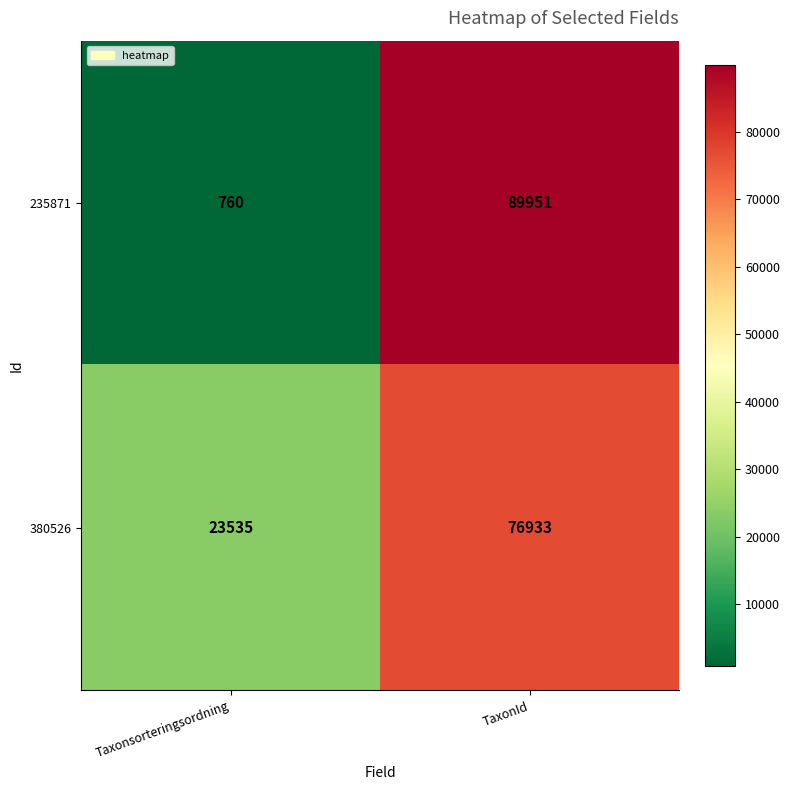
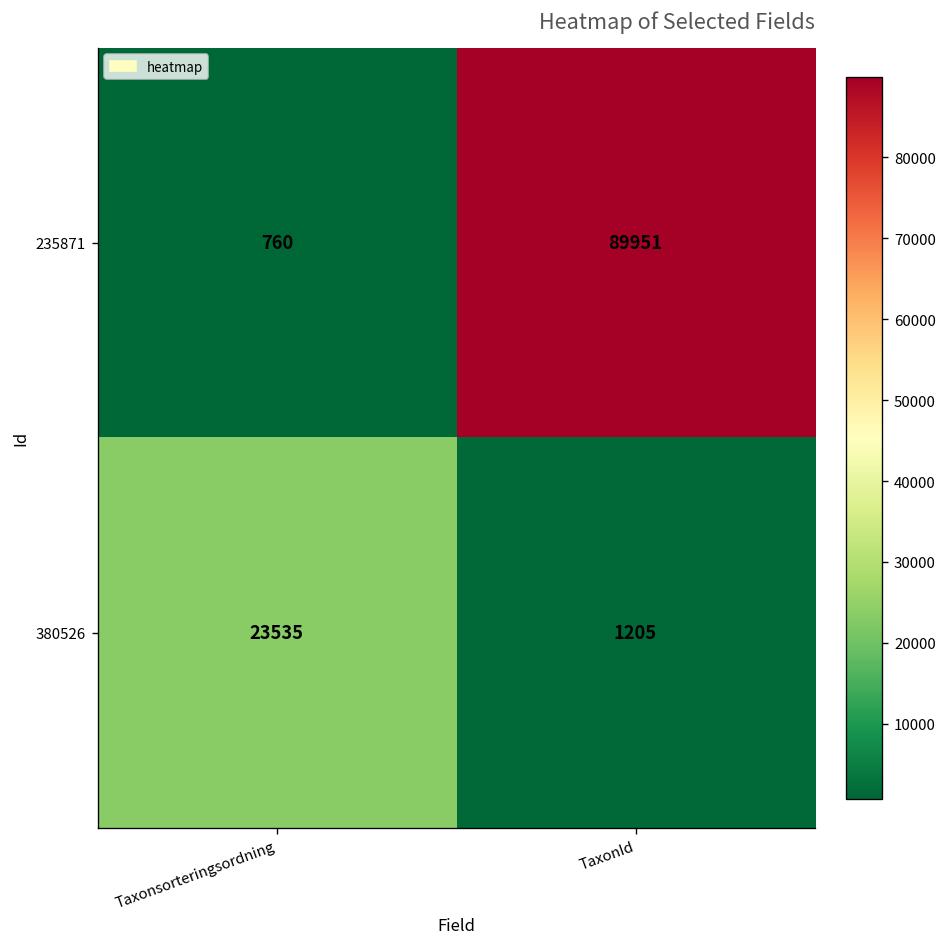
  {
    "235871": {
      "Taxonsorteringsordning": 760,
      "TaxonId": 89951
    },
    "380526": {
      "Taxonsorteringsordning": 23535,
-     "TaxonId": 76933
+     "TaxonId": 1205
    }
  }
